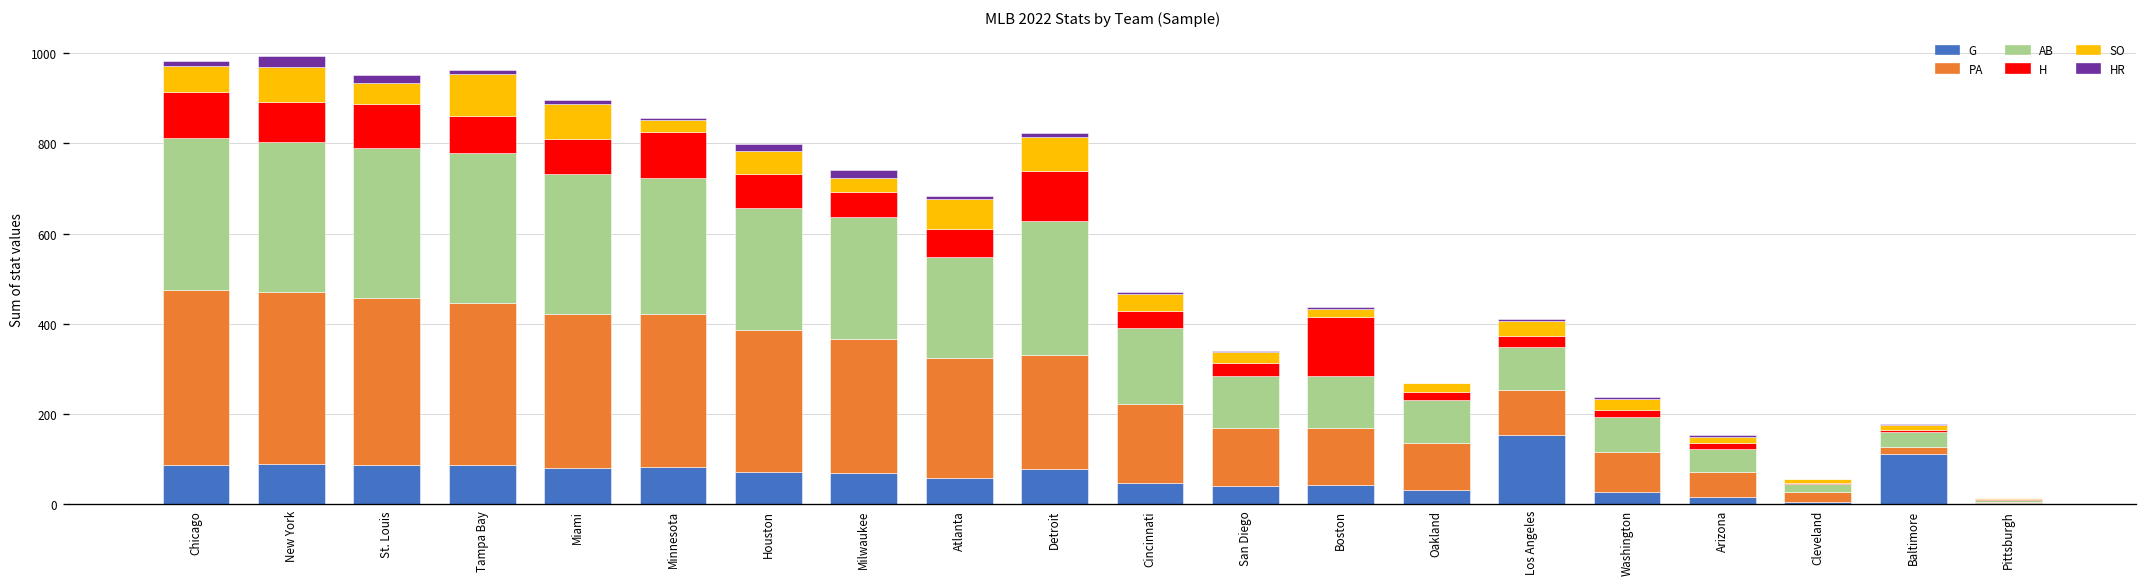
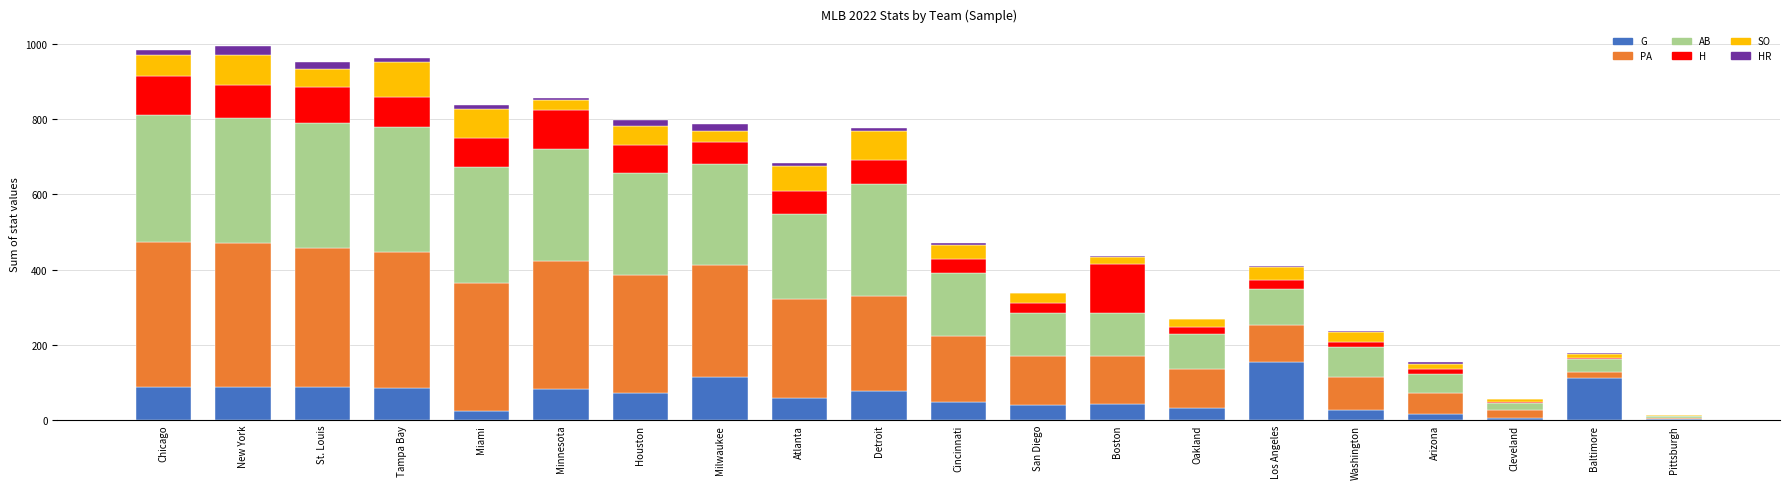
  {
    "G": {
      "Chicago": 90,
      "New York": 90,
      "St. Louis": 90,
      "Tampa Bay": 90,
-     "Miami": 80,
+     "Miami": 20,
      "Minnesota": 80,
      "Houston": 70,
-     "Milwaukee": 70,
+     "Milwaukee": 120,
      "Atlanta": 60,
      "Detroit": 80,
      "Cincinnati": 50,
      "San Diego": 40,
      "Boston": 40,
      "Oakland": 30,
      "Los Angeles": 150,
      "Washington": 30,
      "Arizona": 20,
      "Baltimore": 110
    },
    "PA": {
      "Chicago": 390,
      "New York": 380,
      "St. Louis": 370,
      "Tampa Bay": 360,
      "Miami": 340,
      "Minnesota": 340,
      "Houston": 310,
      "Milwaukee": 300,
      "Atlanta": 270,
      "Detroit": 250,
      "Cincinnati": 180,
      "San Diego": 130,
      "Boston": 130,
      "Oakland": 100,
      "Los Angeles": 100,
      "Washington": 90,
      "Arizona": 50,
      "Cleveland": 20,
      "Baltimore": 20
    },
    "AB": {
      "Chicago": 340,
      "New York": 330,
      "St. Louis": 330,
      "Tampa Bay": 330,
      "Miami": 310,
      "Minnesota": 300,
      "Houston": 270,
      "Milwaukee": 270,
      "Atlanta": 230,
      "Detroit": 300,
      "Cincinnati": 170,
      "San Diego": 120,
      "Boston": 120,
      "Oakland": 90,
      "Los Angeles": 100,
      "Washington": 80,
      "Arizona": 50,
      "Cleveland": 20,
      "Baltimore": 30
    },
    "H": {
      "Chicago": 100,
      "New York": 90,
      "St. Louis": 100,
      "Tampa Bay": 80,
      "Miami": 80,
      "Minnesota": 100,
      "Houston": 80,
      "Milwaukee": 60,
      "Atlanta": 60,
-     "Detroit": 110,
+     "Detroit": 60,
      "Cincinnati": 40,
      "San Diego": 30,
      "Boston": 130,
      "Oakland": 20,
      "Los Angeles": 20,
      "Washington": 20,
      "Arizona": 10
    },
    "SO": {
      "Chicago": 60,
      "New York": 80,
      "St. Louis": 50,
      "Tampa Bay": 90,
      "Miami": 80,
      "Minnesota": 30,
      "Houston": 50,
      "Milwaukee": 30,
      "Atlanta": 70,
      "Detroit": 80,
      "Cincinnati": 40,
      "San Diego": 30,
      "Boston": 20,
      "Oakland": 20,
      "Los Angeles": 30,
      "Washington": 30,
      "Arizona": 20,
      "Cleveland": 10,
      "Baltimore": 10
    },
    "HR": {
      "Chicago": 10,
      "New York": 20,
      "St. Louis": 20,
      "Tampa Bay": 10,
      "Miami": 10,
      "Houston": 20,
      "Milwaukee": 20,
      "Atlanta": 10,
      "Detroit": 10,
      "Cleveland": 0,
      "Pittsburgh": 0
    }
  }
